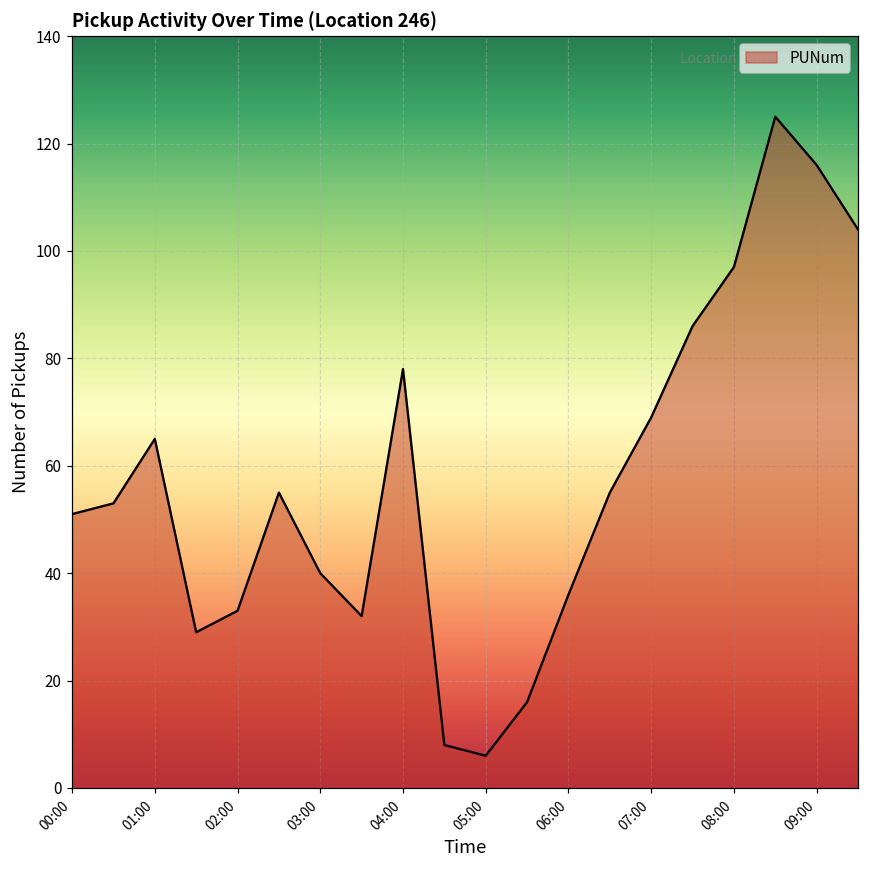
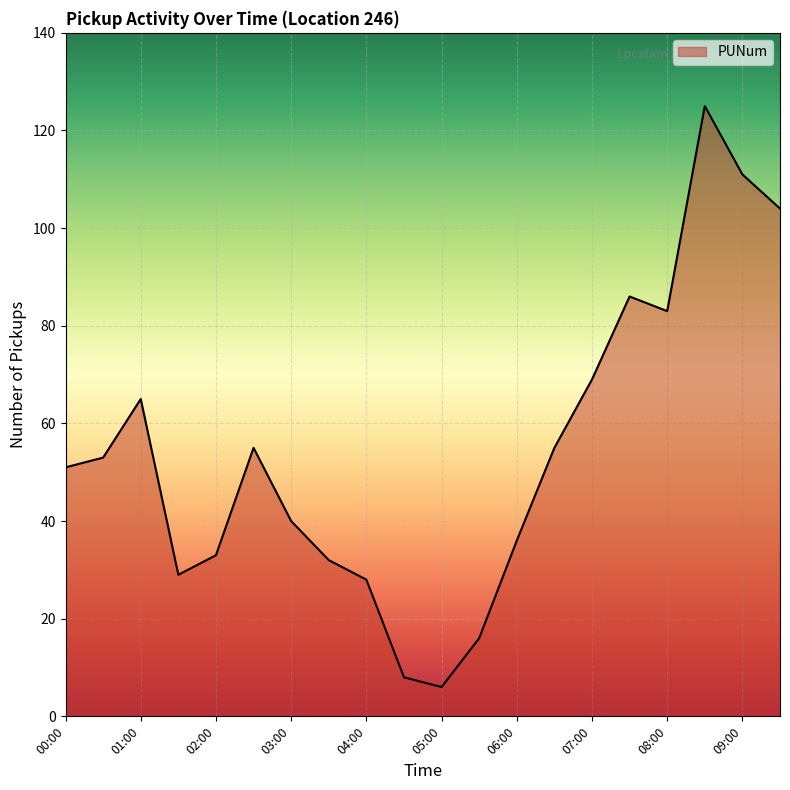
  {
    "00:00": 51,
    "01:00": 65,
    "02:00": 33,
    "03:00": 40,
-   "04:00": 78,
+   "04:00": 28,
    "05:00": 6,
    "06:00": 36,
    "07:00": 69,
-   "08:00": 97,
-   "09:00": 116
+   "08:00": 83,
+   "09:00": 111
  }
